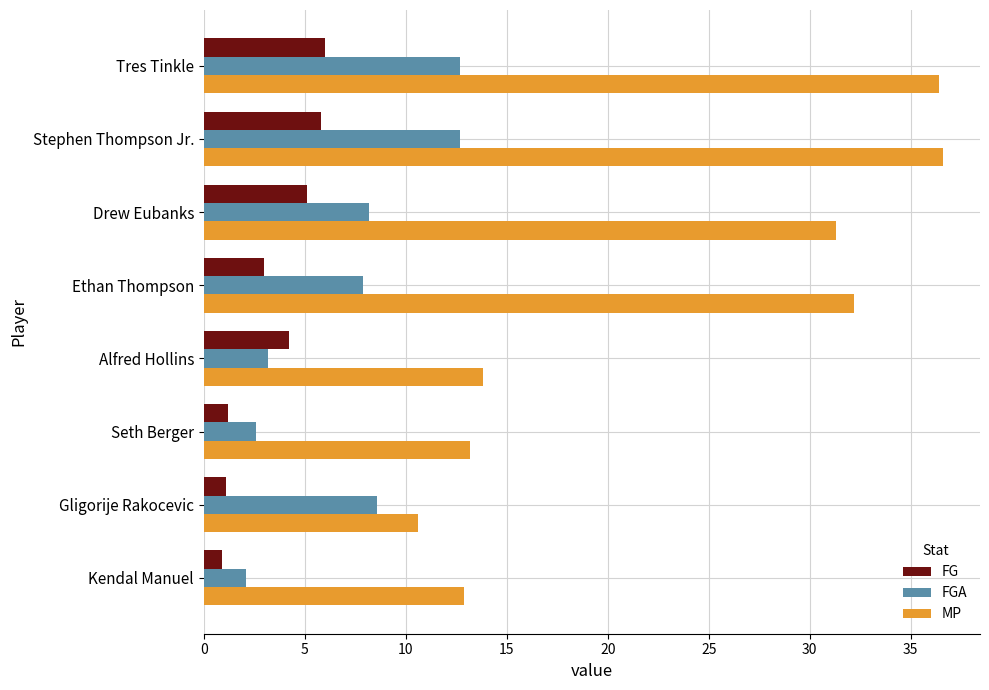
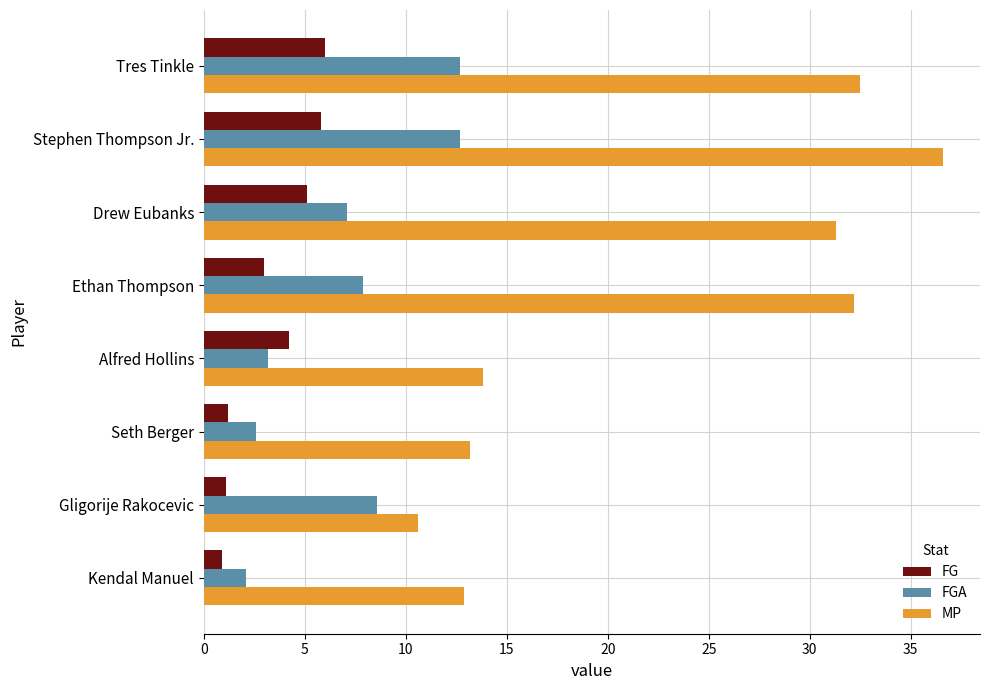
  {
    "FG": {
      "Tres Tinkle": 6.0,
      "Stephen Thompson Jr.": 5.8,
      "Drew Eubanks": 5.1,
      "Ethan Thompson": 3.0,
      "Alfred Hollins": 4.2,
      "Seth Berger": 1.2,
      "Gligorije Rakocevic": 1.1,
      "Kendal Manuel": 0.9
    },
    "FGA": {
      "Tres Tinkle": 12.7,
      "Stephen Thompson Jr.": 12.7,
-     "Drew Eubanks": 8.2,
+     "Drew Eubanks": 7.1,
      "Ethan Thompson": 7.9,
      "Alfred Hollins": 3.2,
      "Seth Berger": 2.6,
      "Gligorije Rakocevic": 8.6,
      "Kendal Manuel": 2.1
    },
    "MP": {
-     "Tres Tinkle": 36.4,
+     "Tres Tinkle": 32.5,
      "Stephen Thompson Jr.": 36.6,
      "Drew Eubanks": 31.3,
      "Ethan Thompson": 32.2,
      "Alfred Hollins": 13.8,
      "Seth Berger": 13.2,
      "Gligorije Rakocevic": 10.6,
      "Kendal Manuel": 12.9
    }
  }
